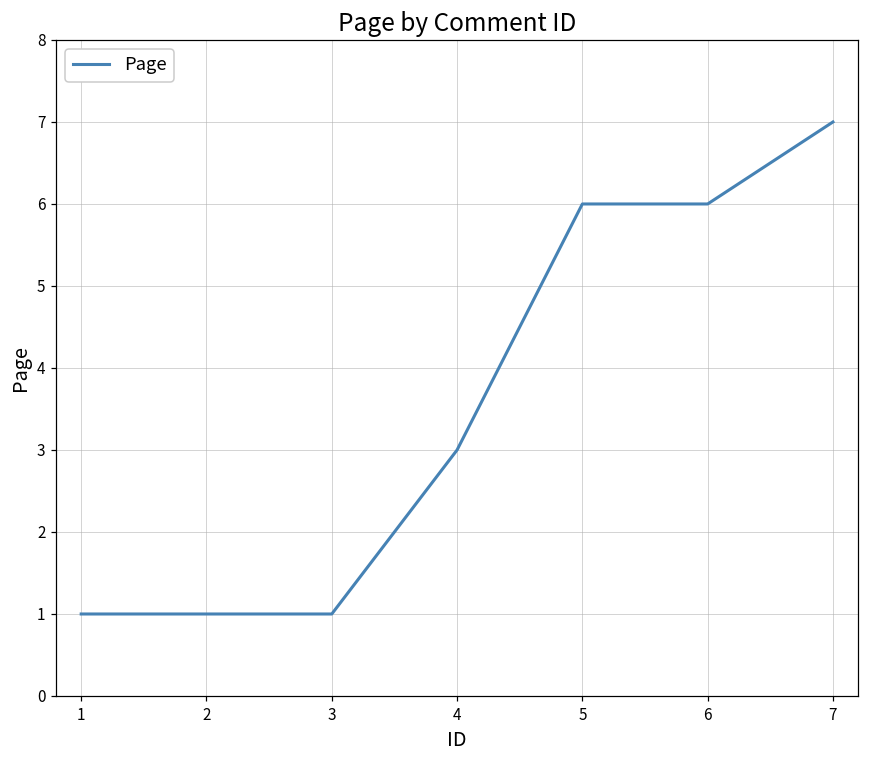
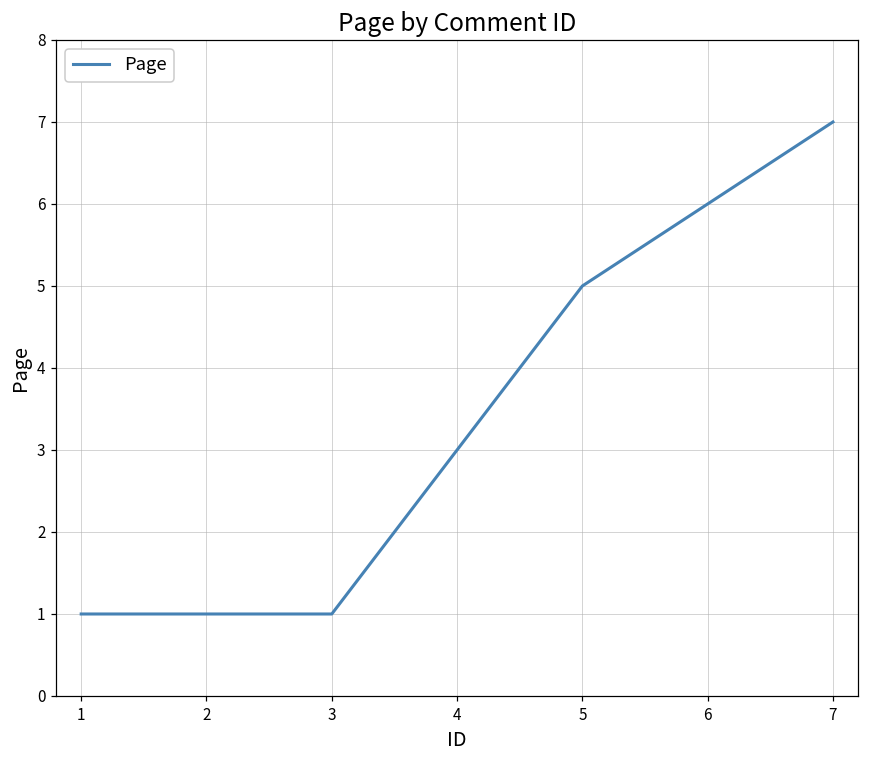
  {
    "1": 1,
    "2": 1,
    "3": 1,
    "4": 3,
-   "5": 6,
+   "5": 5,
    "6": 6,
    "7": 7
  }
